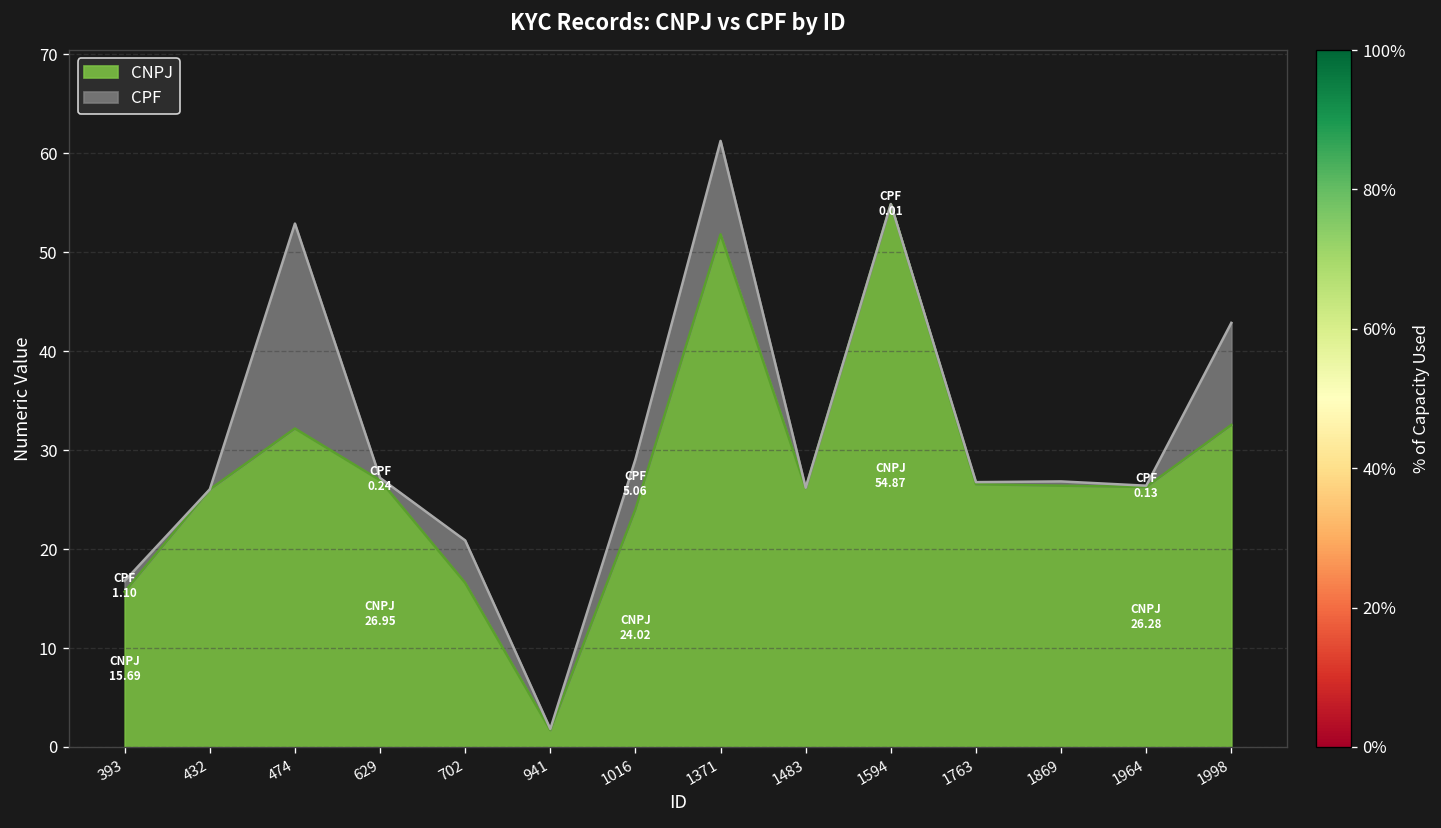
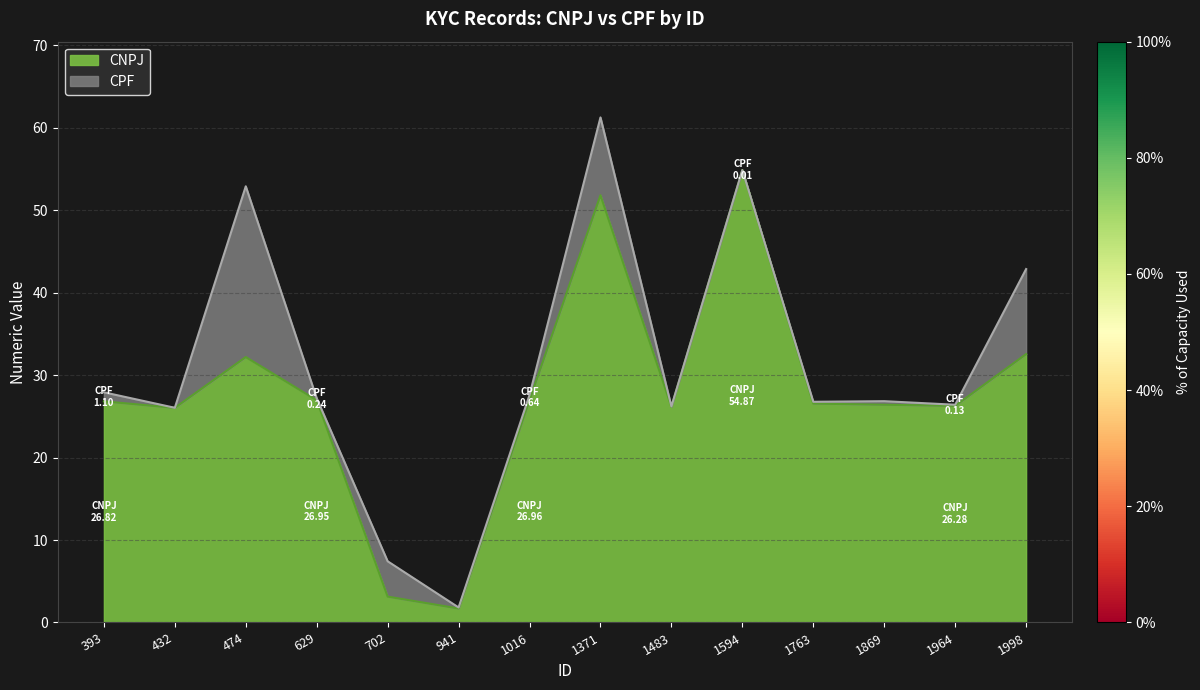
  {
    "CNPJ": {
-     "393": 15.69,
-     "702": 17,
-     "1016": 24.02
+     "393": 26.82,
+     "702": 3,
+     "1016": 26.96
    },
    "CPF": {
-     "1016": 5.06
+     "1016": 0.64
    }
  }
